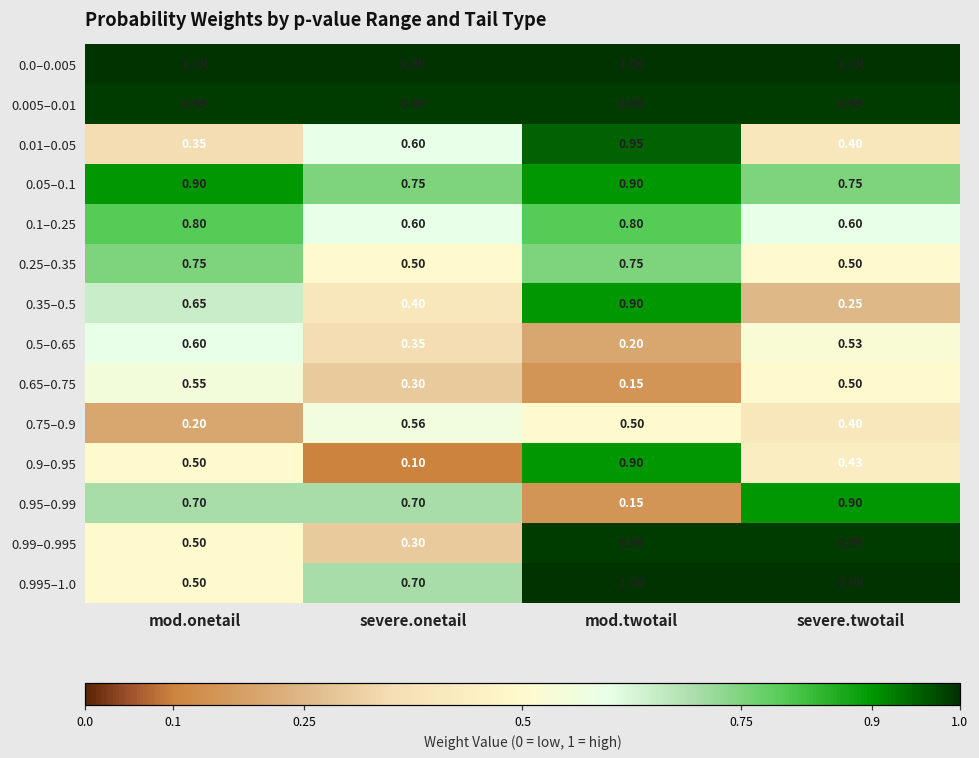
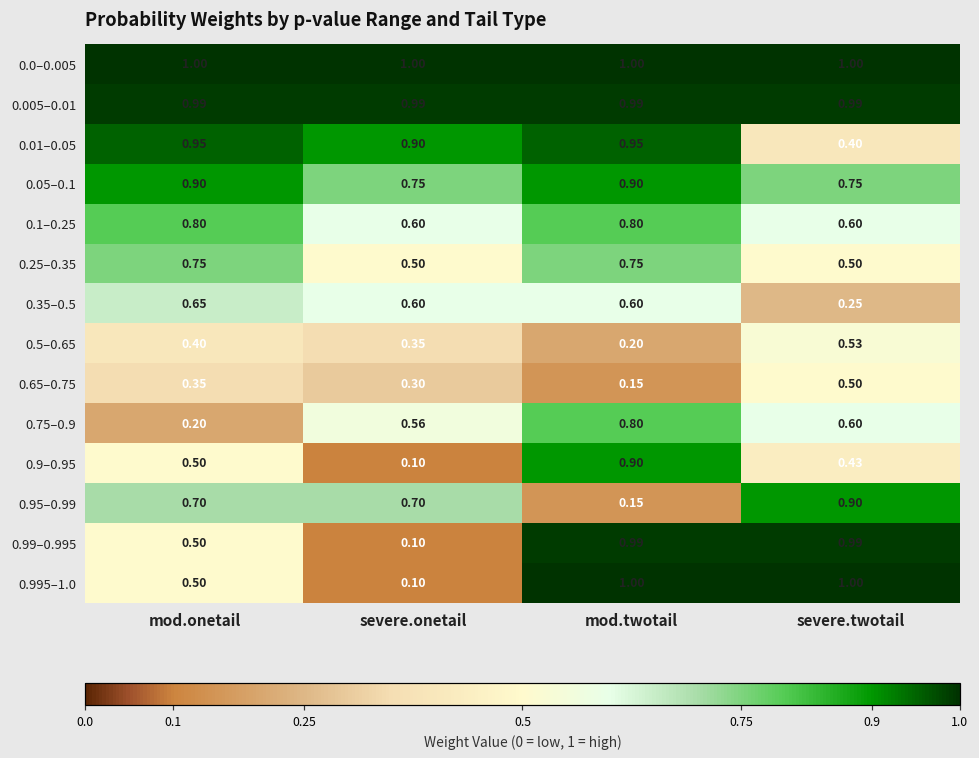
  {
    "0.01–0.05": {
-     "mod.onetail": 0.35,
-     "severe.onetail": 0.60,
+     "mod.onetail": 0.95,
+     "severe.onetail": 0.90,
      "mod.twotail": 0.95,
      "severe.twotail": 0.40
    },
    "0.05–0.1": {
      "mod.onetail": 0.90,
      "severe.onetail": 0.75,
      "mod.twotail": 0.90,
      "severe.twotail": 0.75
    },
    "0.1–0.25": {
      "mod.onetail": 0.80,
      "severe.onetail": 0.60,
      "mod.twotail": 0.80,
      "severe.twotail": 0.60
    },
    "0.25–0.35": {
      "mod.onetail": 0.75,
      "severe.onetail": 0.50,
      "mod.twotail": 0.75,
      "severe.twotail": 0.50
    },
    "0.35–0.5": {
      "mod.onetail": 0.65,
-     "severe.onetail": 0.40,
-     "mod.twotail": 0.90,
+     "severe.onetail": 0.60,
+     "mod.twotail": 0.60,
      "severe.twotail": 0.25
    },
    "0.5–0.65": {
-     "mod.onetail": 0.60,
+     "mod.onetail": 0.40,
      "severe.onetail": 0.35,
      "mod.twotail": 0.20,
      "severe.twotail": 0.53
    },
    "0.65–0.75": {
-     "mod.onetail": 0.55,
+     "mod.onetail": 0.35,
      "severe.onetail": 0.30,
      "mod.twotail": 0.15,
      "severe.twotail": 0.50
    },
    "0.75–0.9": {
      "mod.onetail": 0.20,
      "severe.onetail": 0.56,
-     "mod.twotail": 0.50,
-     "severe.twotail": 0.40
+     "mod.twotail": 0.80,
+     "severe.twotail": 0.60
    },
    "0.9–0.95": {
      "mod.onetail": 0.50,
      "severe.onetail": 0.10,
      "mod.twotail": 0.90,
      "severe.twotail": 0.43
    },
    "0.95–0.99": {
      "mod.onetail": 0.70,
      "severe.onetail": 0.70,
      "mod.twotail": 0.15,
      "severe.twotail": 0.90
    },
    "0.99–0.995": {
      "mod.onetail": 0.50,
-     "severe.onetail": 0.30
+     "severe.onetail": 0.10
    },
    "0.995–1.0": {
      "mod.onetail": 0.50,
-     "severe.onetail": 0.70
+     "severe.onetail": 0.10
    }
  }
